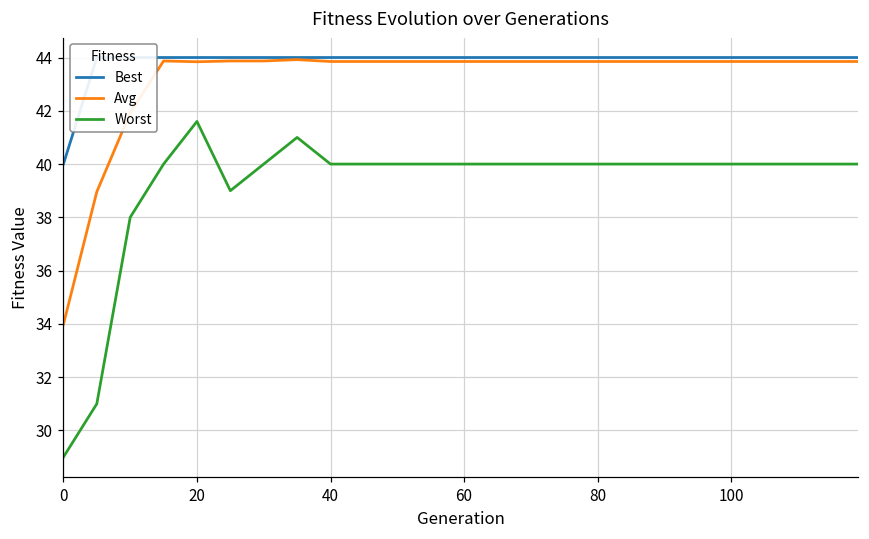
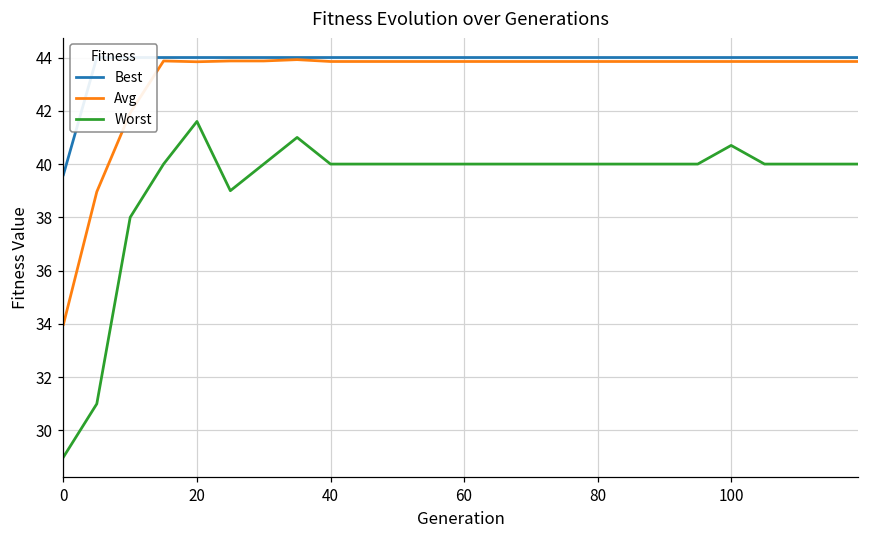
  {
    "Best": {
-     "0": 40.0,
+     "0": 39.6,
      "20": 44.0,
      "40": 44.0,
      "60": 44.0,
      "80": 44.0,
      "100": 44.0
    },
    "Avg": {
      "0": 34.0,
      "20": 43.8,
      "40": 43.9,
      "60": 43.9,
      "80": 43.9,
      "100": 43.9
    },
    "Worst": {
      "0": 29.0,
      "20": 41.6,
      "40": 40.0,
      "60": 40.0,
      "80": 40.0,
-     "100": 40.0
+     "100": 40.7
    }
  }
